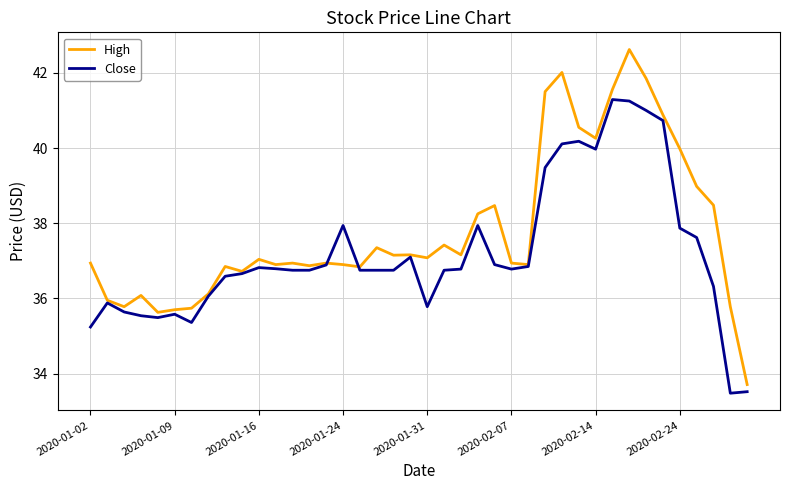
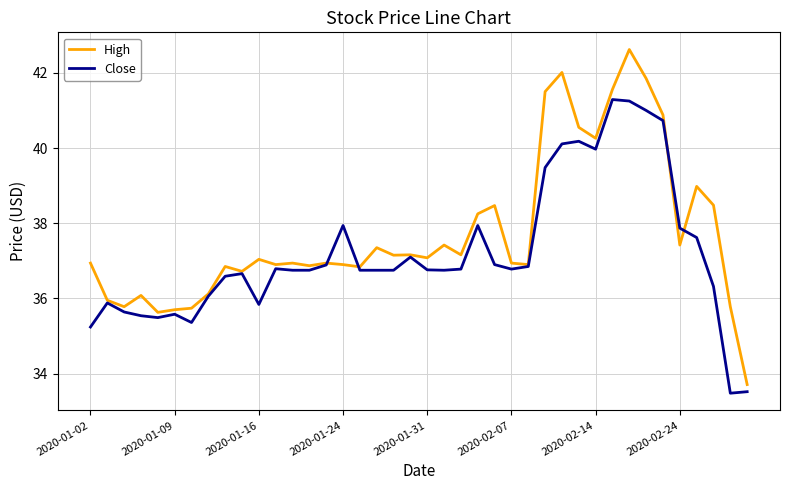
  {
    "High": {
      "2020-01-02": 36.9,
      "2020-01-09": 35.7,
      "2020-01-16": 37.0,
      "2020-01-24": 36.9,
      "2020-01-31": 37.1,
      "2020-02-07": 36.9,
      "2020-02-14": 40.3,
-     "2020-02-24": 40.0
+     "2020-02-24": 37.4
    },
    "Close": {
      "2020-01-02": 35.2,
      "2020-01-09": 35.6,
-     "2020-01-16": 36.8,
+     "2020-01-16": 35.8,
      "2020-01-24": 37.9,
-     "2020-01-31": 35.8,
+     "2020-01-31": 36.8,
      "2020-02-07": 36.8,
      "2020-02-14": 40.0,
      "2020-02-24": 37.9
    }
  }
